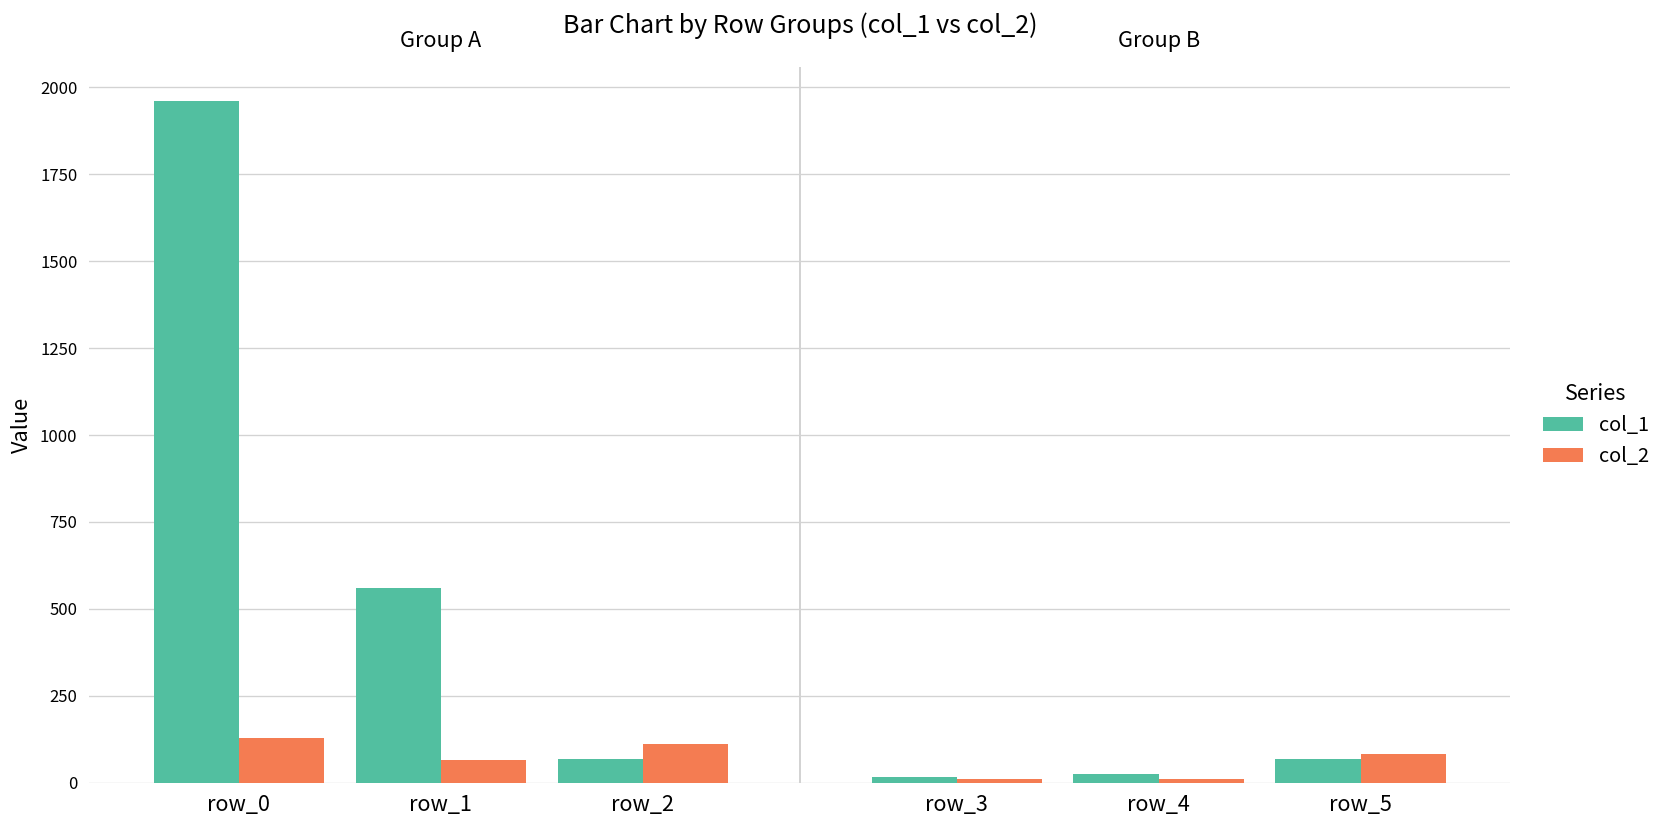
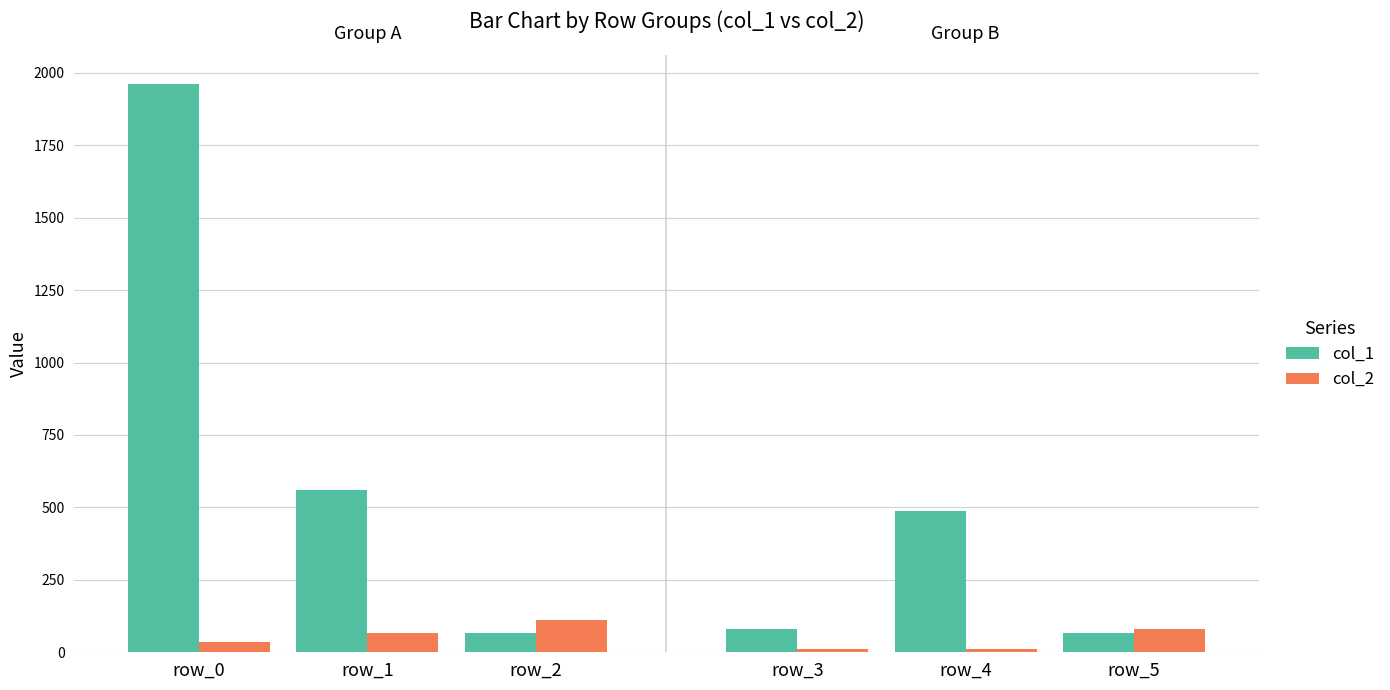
  {
    "col_1": {
      "row_0": 1960,
      "row_1": 560,
      "row_2": 70,
-     "row_3": 20,
-     "row_4": 30,
+     "row_3": 80,
+     "row_4": 490,
      "row_5": 70
    },
    "col_2": {
-     "row_0": 130,
+     "row_0": 40,
      "row_1": 70,
      "row_2": 110,
      "row_3": 10,
      "row_4": 10,
      "row_5": 80
    }
  }
